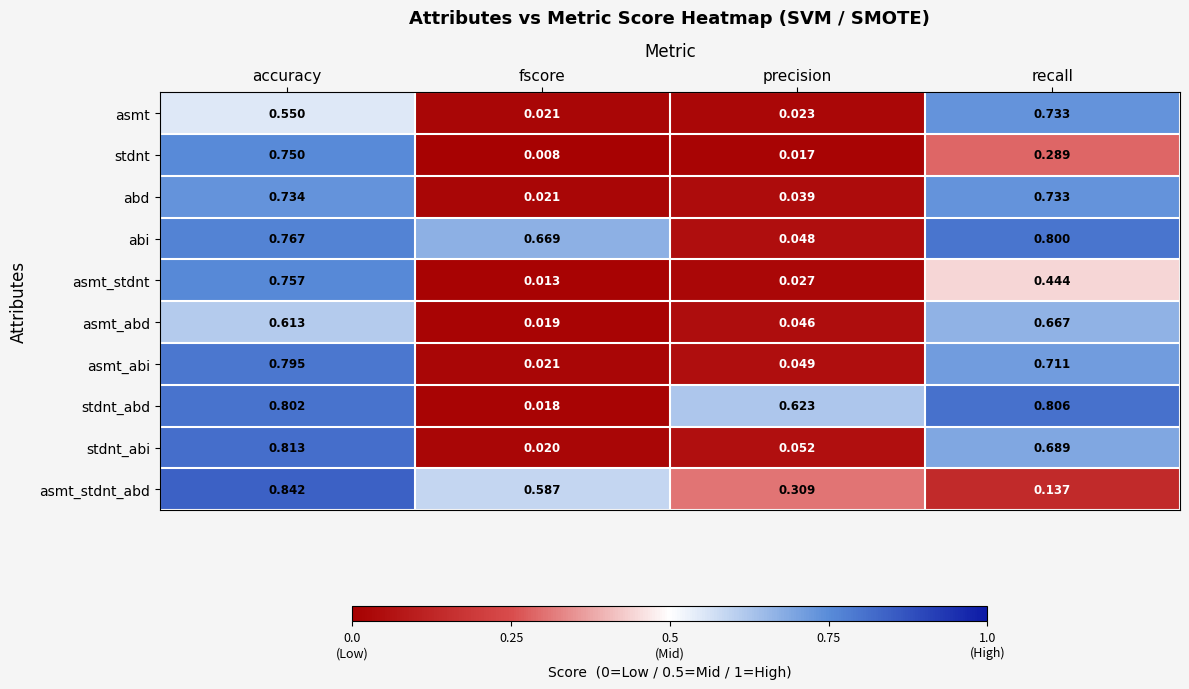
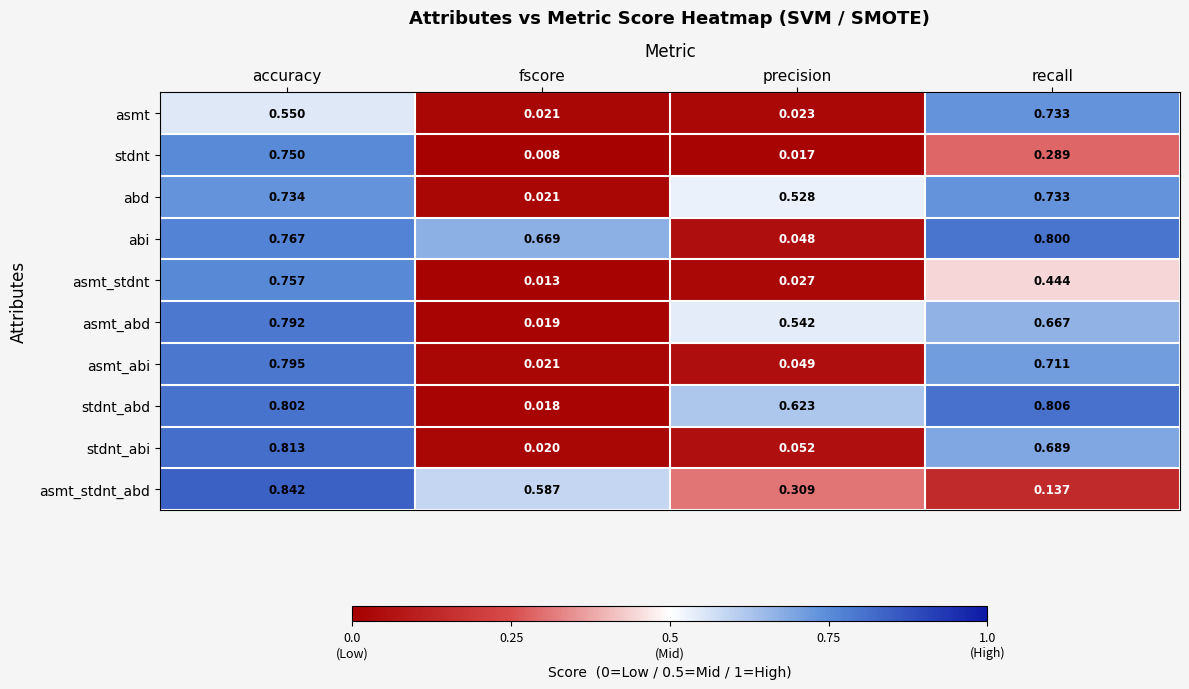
  {
    "asmt": {
      "accuracy": 0.550,
      "fscore": 0.021,
      "precision": 0.023,
      "recall": 0.733
    },
    "stdnt": {
      "accuracy": 0.750,
      "fscore": 0.008,
      "precision": 0.017,
      "recall": 0.289
    },
    "abd": {
      "accuracy": 0.734,
      "fscore": 0.021,
-     "precision": 0.039,
+     "precision": 0.528,
      "recall": 0.733
    },
    "abi": {
      "accuracy": 0.767,
      "fscore": 0.669,
      "precision": 0.048,
      "recall": 0.800
    },
    "asmt_stdnt": {
      "accuracy": 0.757,
      "fscore": 0.013,
      "precision": 0.027,
      "recall": 0.444
    },
    "asmt_abd": {
-     "accuracy": 0.613,
+     "accuracy": 0.792,
      "fscore": 0.019,
-     "precision": 0.046,
+     "precision": 0.542,
      "recall": 0.667
    },
    "asmt_abi": {
      "accuracy": 0.795,
      "fscore": 0.021,
      "precision": 0.049,
      "recall": 0.711
    },
    "stdnt_abd": {
      "accuracy": 0.802,
      "fscore": 0.018,
      "precision": 0.623,
      "recall": 0.806
    },
    "stdnt_abi": {
      "accuracy": 0.813,
      "fscore": 0.020,
      "precision": 0.052,
      "recall": 0.689
    },
    "asmt_stdnt_abd": {
      "accuracy": 0.842,
      "fscore": 0.587,
      "precision": 0.309,
      "recall": 0.137
    }
  }
